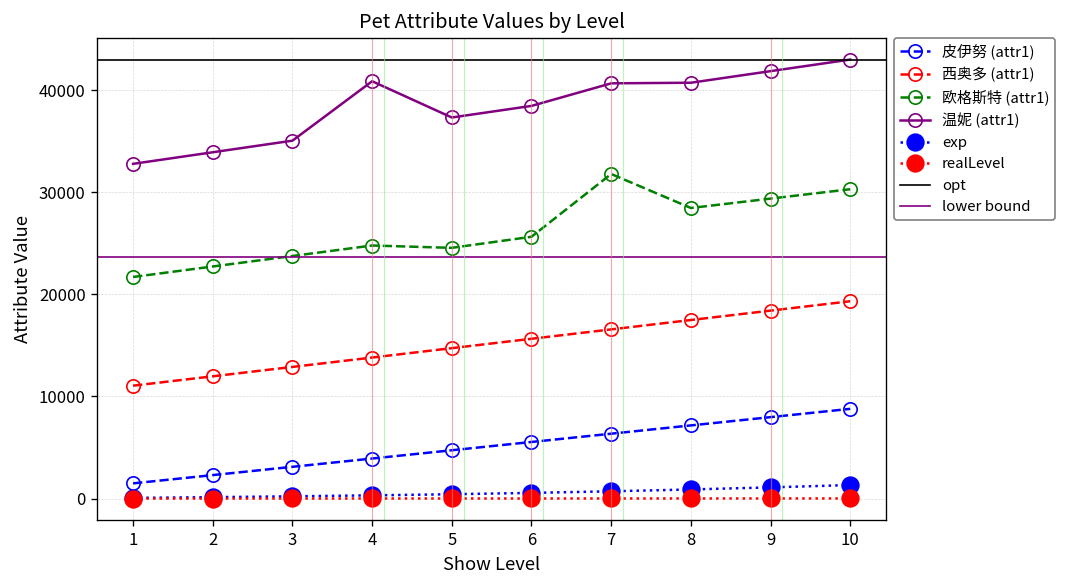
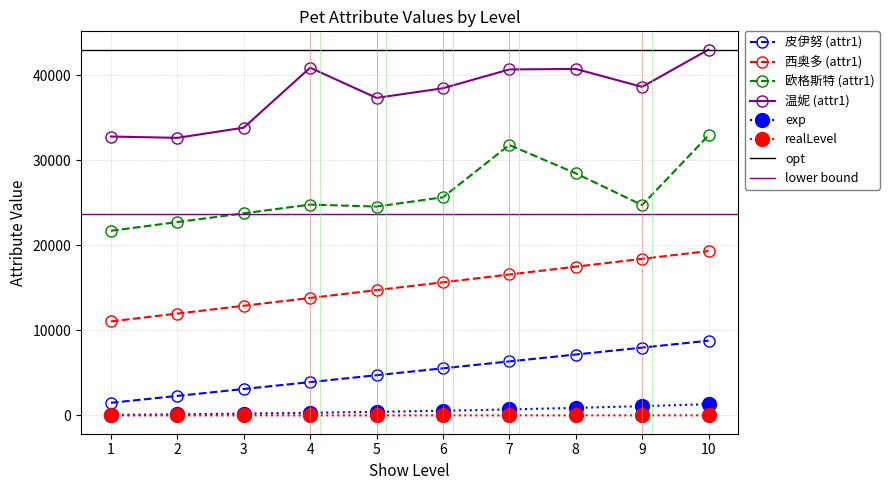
  {
    "欧格斯特 (attr1)": {
      "1": 22000,
      "2": 23000,
      "3": 24000,
      "4": 25000,
      "5": 25000,
      "6": 26000,
      "7": 32000,
      "8": 28000,
-     "9": 29000,
-     "10": 30000
+     "9": 25000,
+     "10": 33000
    },
    "温妮 (attr1)": {
      "1": 33000,
-     "2": 34000,
-     "3": 35000,
+     "2": 33000,
+     "3": 34000,
      "4": 41000,
      "5": 37000,
      "6": 38000,
      "7": 41000,
      "8": 41000,
-     "9": 42000,
+     "9": 39000,
      "10": 43000
    }
  }
